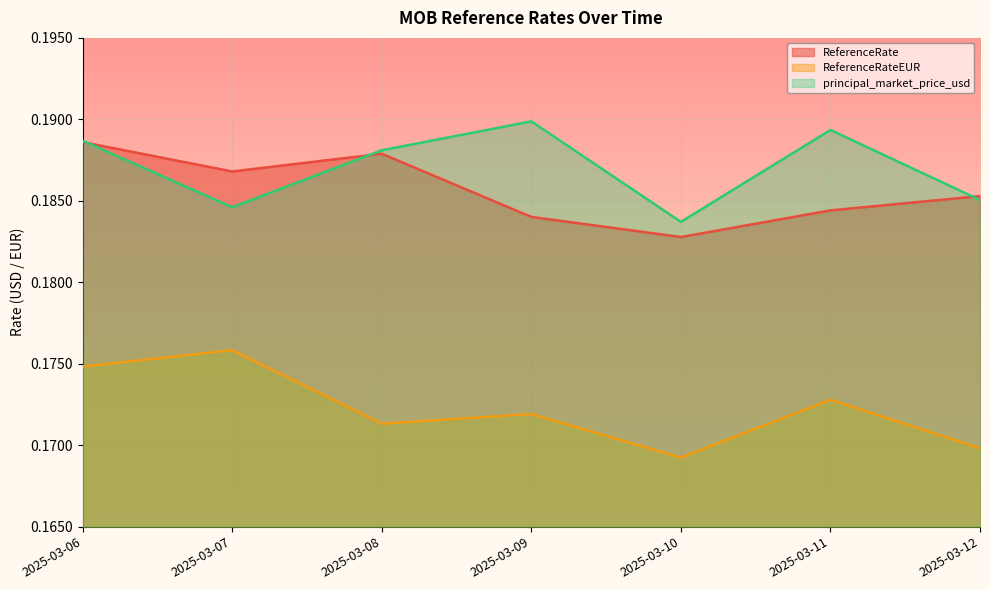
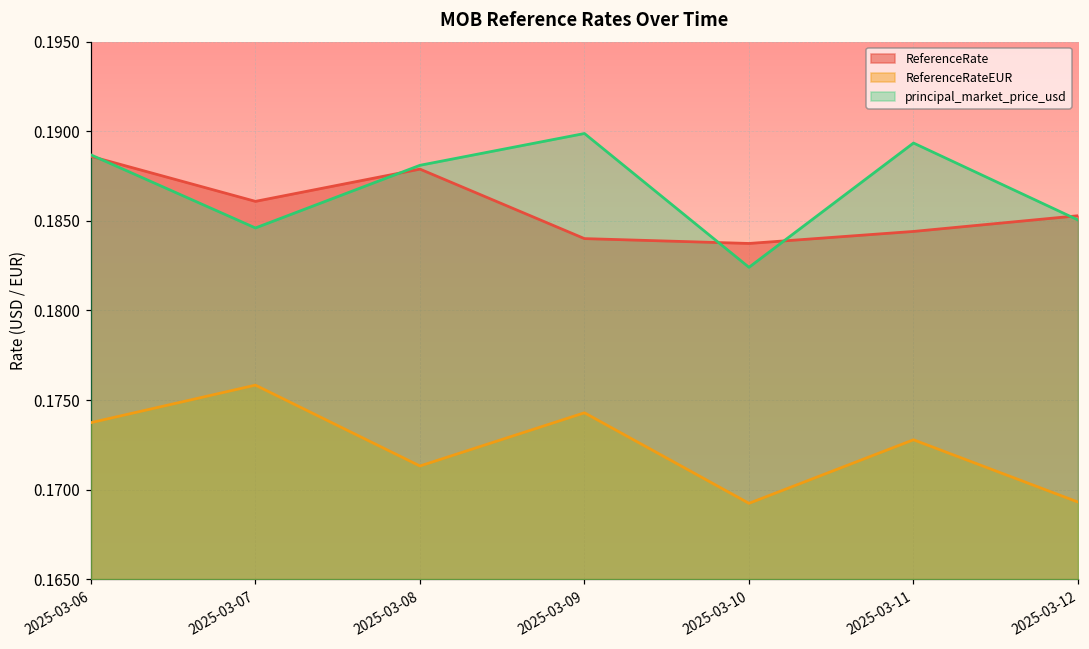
  {
    "ReferenceRate": {
-     "2025-03-07": 0.1868,
+     "2025-03-07": 0.1861,
      "2025-03-08": 0.1879,
      "2025-03-09": 0.1840,
-     "2025-03-10": 0.1828,
+     "2025-03-10": 0.1837,
      "2025-03-11": 0.1844,
      "2025-03-12": 0.1853
    },
    "ReferenceRateEUR": {
-     "2025-03-06": 0.1748,
+     "2025-03-06": 0.1737,
      "2025-03-07": 0.1758,
      "2025-03-08": 0.1713,
-     "2025-03-09": 0.1719,
+     "2025-03-09": 0.1743,
      "2025-03-10": 0.1692,
      "2025-03-11": 0.1728,
-     "2025-03-12": 0.1698
+     "2025-03-12": 0.1693
    },
    "principal_market_price_usd": {
      "2025-03-07": 0.1846,
      "2025-03-08": 0.1881,
      "2025-03-09": 0.1899,
-     "2025-03-10": 0.1837,
+     "2025-03-10": 0.1824,
      "2025-03-11": 0.1893,
      "2025-03-12": 0.1851
    }
  }
